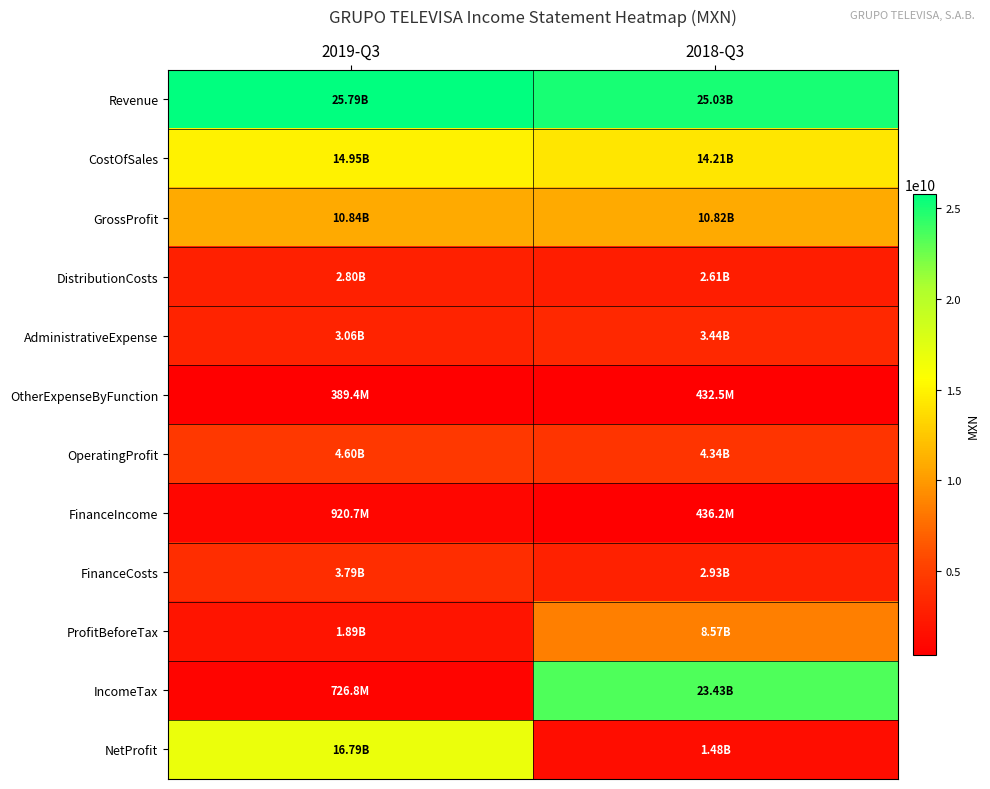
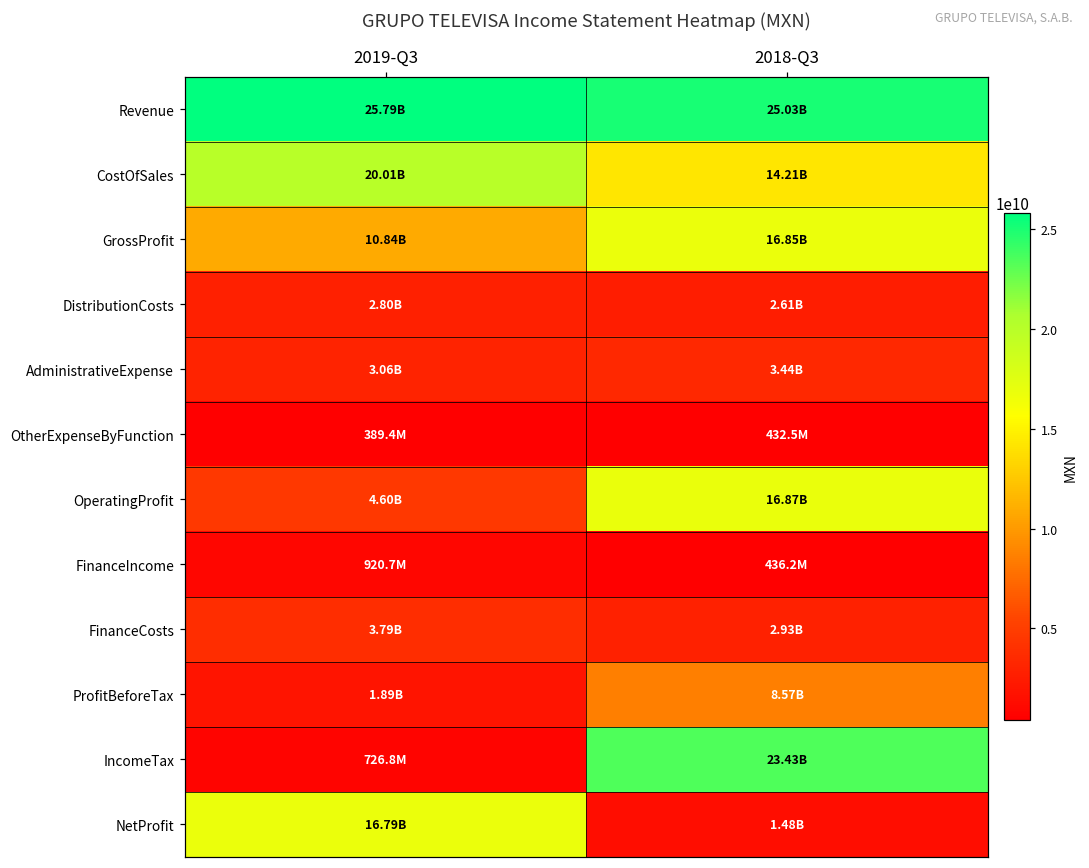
  {
    "Revenue": {
      "2019-Q3": "25.79B",
      "2018-Q3": "25.03B"
    },
    "CostOfSales": {
-     "2019-Q3": "14.95B",
+     "2019-Q3": "20.01B",
      "2018-Q3": "14.21B"
    },
    "GrossProfit": {
      "2019-Q3": "10.84B",
-     "2018-Q3": "10.82B"
+     "2018-Q3": "16.85B"
    },
    "DistributionCosts": {
      "2019-Q3": "2.80B",
      "2018-Q3": "2.61B"
    },
    "AdministrativeExpense": {
      "2019-Q3": "3.06B",
      "2018-Q3": "3.44B"
    },
    "OtherExpenseByFunction": {
      "2019-Q3": "389.4M",
      "2018-Q3": "432.5M"
    },
    "OperatingProfit": {
      "2019-Q3": "4.60B",
-     "2018-Q3": "4.34B"
+     "2018-Q3": "16.87B"
    },
    "FinanceIncome": {
      "2019-Q3": "920.7M",
      "2018-Q3": "436.2M"
    },
    "FinanceCosts": {
      "2019-Q3": "3.79B",
      "2018-Q3": "2.93B"
    },
    "ProfitBeforeTax": {
      "2019-Q3": "1.89B",
      "2018-Q3": "8.57B"
    },
    "IncomeTax": {
      "2019-Q3": "726.8M",
      "2018-Q3": "23.43B"
    },
    "NetProfit": {
      "2019-Q3": "16.79B",
      "2018-Q3": "1.48B"
    }
  }
